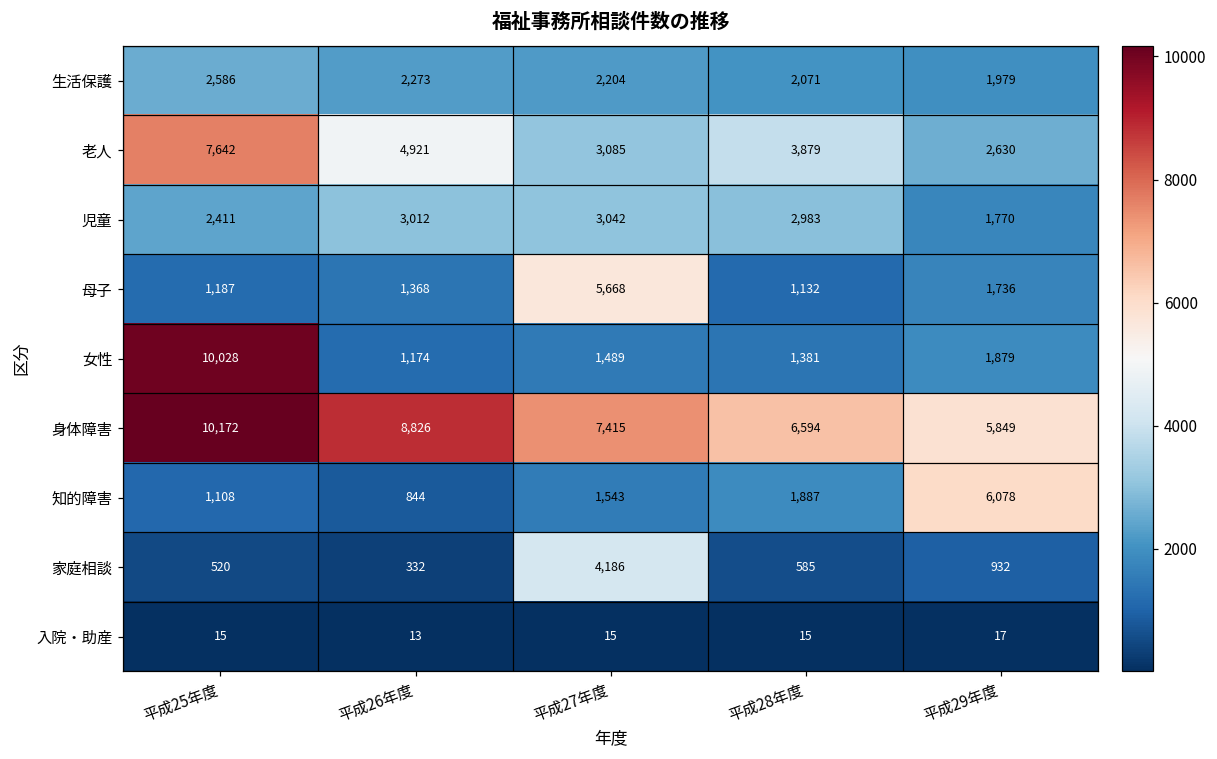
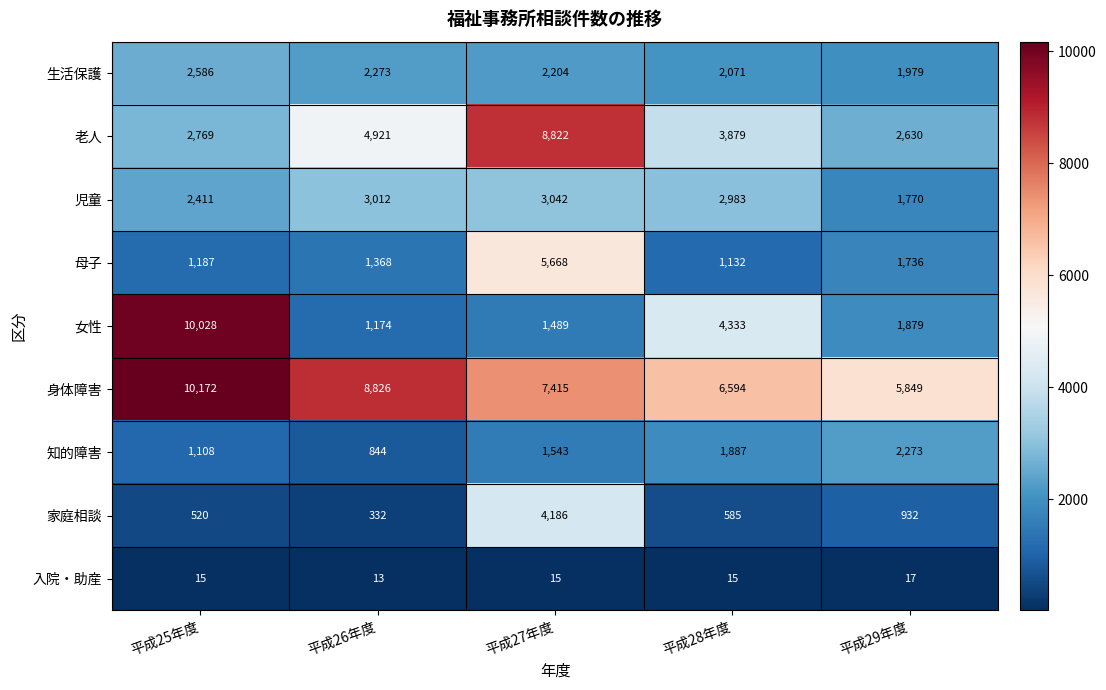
  {
    "生活保護": {
      "平成25年度": "2,586",
      "平成26年度": "2,273",
      "平成27年度": "2,204",
      "平成28年度": "2,071",
      "平成29年度": "1,979"
    },
    "老人": {
-     "平成25年度": "7,642",
+     "平成25年度": "2,769",
      "平成26年度": "4,921",
-     "平成27年度": "3,085",
+     "平成27年度": "8,822",
      "平成28年度": "3,879",
      "平成29年度": "2,630"
    },
    "児童": {
      "平成25年度": "2,411",
      "平成26年度": "3,012",
      "平成27年度": "3,042",
      "平成28年度": "2,983",
      "平成29年度": "1,770"
    },
    "母子": {
      "平成25年度": "1,187",
      "平成26年度": "1,368",
      "平成27年度": "5,668",
      "平成28年度": "1,132",
      "平成29年度": "1,736"
    },
    "女性": {
      "平成25年度": "10,028",
      "平成26年度": "1,174",
      "平成27年度": "1,489",
-     "平成28年度": "1,381",
+     "平成28年度": "4,333",
      "平成29年度": "1,879"
    },
    "身体障害": {
      "平成25年度": "10,172",
      "平成26年度": "8,826",
      "平成27年度": "7,415",
      "平成28年度": "6,594",
      "平成29年度": "5,849"
    },
    "知的障害": {
      "平成25年度": "1,108",
      "平成26年度": "844",
      "平成27年度": "1,543",
      "平成28年度": "1,887",
-     "平成29年度": "6,078"
+     "平成29年度": "2,273"
    },
    "家庭相談": {
      "平成25年度": "520",
      "平成26年度": "332",
      "平成27年度": "4,186",
      "平成28年度": "585",
      "平成29年度": "932"
    },
    "入院・助産": {
      "平成25年度": "15",
      "平成26年度": "13",
      "平成27年度": "15",
      "平成28年度": "15",
      "平成29年度": "17"
    }
  }
